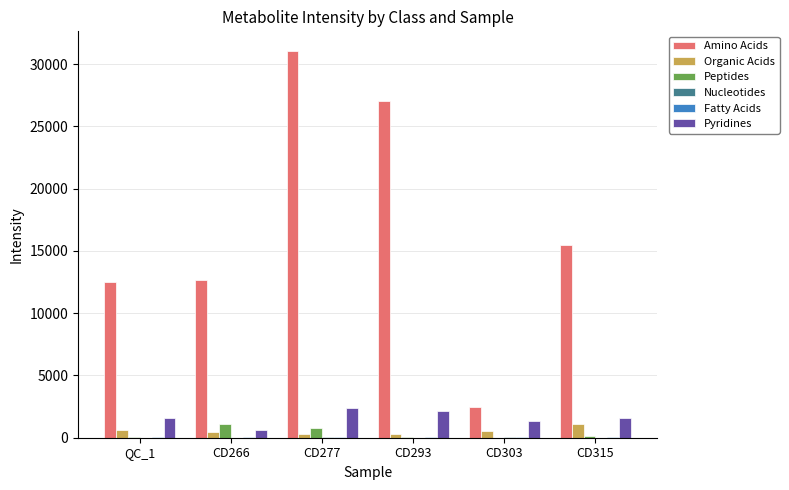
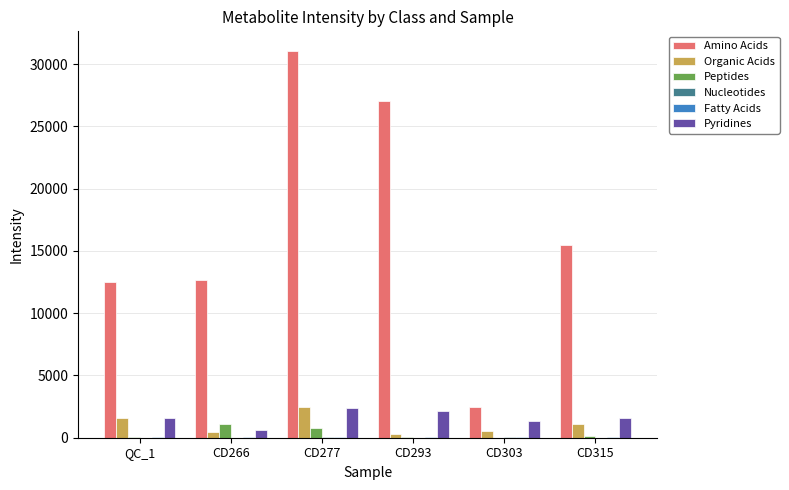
  {
    "Amino Acids": {
      "QC_1": 12500,
      "CD266": 12700,
      "CD277": 31100,
      "CD293": 27000,
      "CD303": 2400,
      "CD315": 15500
    },
    "Organic Acids": {
-     "QC_1": 600,
+     "QC_1": 1600,
      "CD266": 400,
-     "CD277": 300,
+     "CD277": 2400,
      "CD293": 300,
      "CD303": 500,
      "CD315": 1100
    },
    "Peptides": {
      "CD266": 1100,
      "CD277": 700
    },
    "Pyridines": {
      "QC_1": 1600,
      "CD266": 600,
      "CD277": 2400,
      "CD293": 2100,
      "CD303": 1400,
      "CD315": 1600
    }
  }
